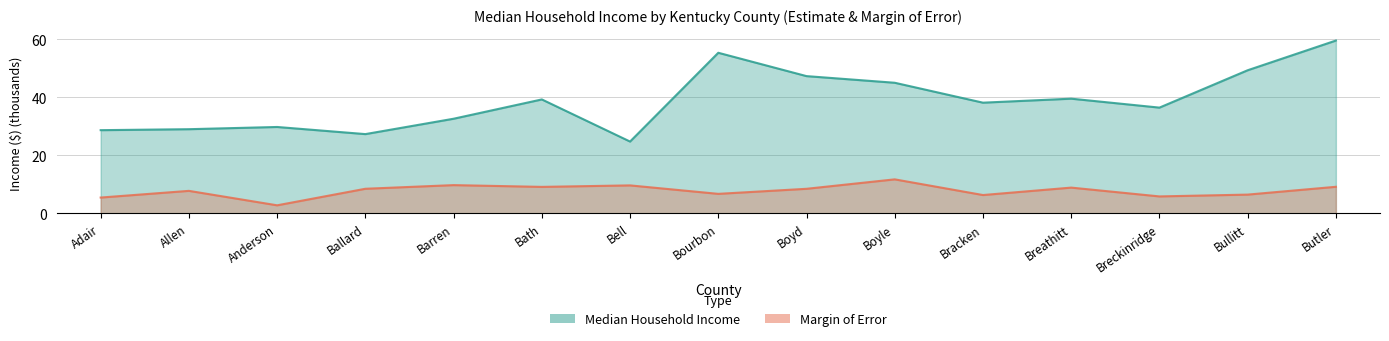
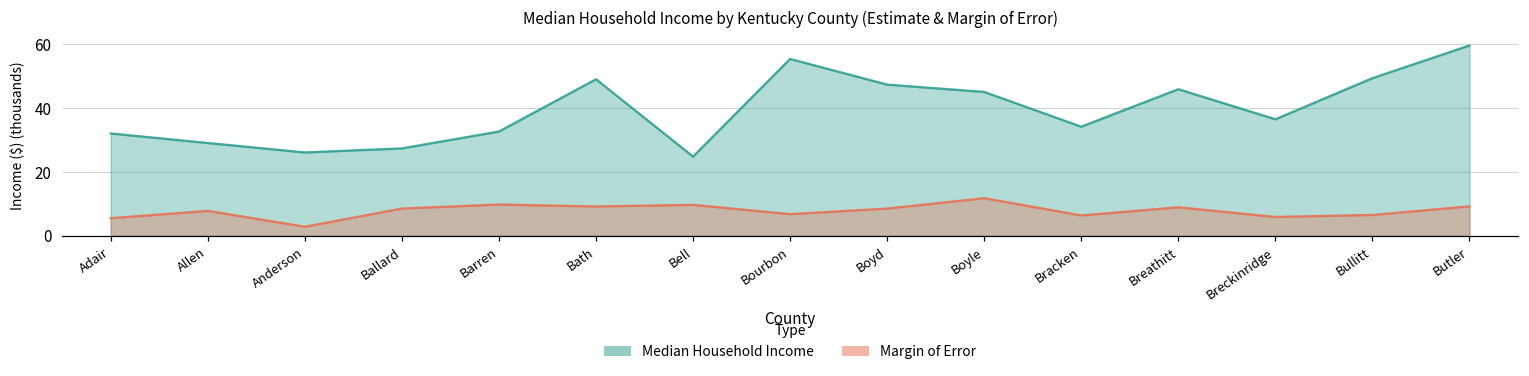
  {
    "Median Household Income": {
-     "Adair": 29,
+     "Adair": 32,
      "Allen": 29,
-     "Anderson": 30,
+     "Anderson": 26,
      "Ballard": 27,
      "Barren": 33,
-     "Bath": 39,
+     "Bath": 49,
      "Bell": 25,
      "Bourbon": 55,
      "Boyd": 47,
      "Boyle": 45,
-     "Bracken": 38,
-     "Breathitt": 40,
+     "Bracken": 34,
+     "Breathitt": 46,
      "Breckinridge": 37,
      "Bullitt": 49,
      "Butler": 60
    },
    "Margin of Error": {
      "Adair": 5,
      "Allen": 8,
      "Anderson": 3,
      "Ballard": 9,
      "Barren": 10,
      "Bath": 9,
      "Bell": 10,
      "Bourbon": 7,
      "Boyd": 9,
      "Boyle": 12,
      "Bracken": 6,
      "Breathitt": 9,
      "Breckinridge": 6,
      "Bullitt": 7,
      "Butler": 9
    }
  }
